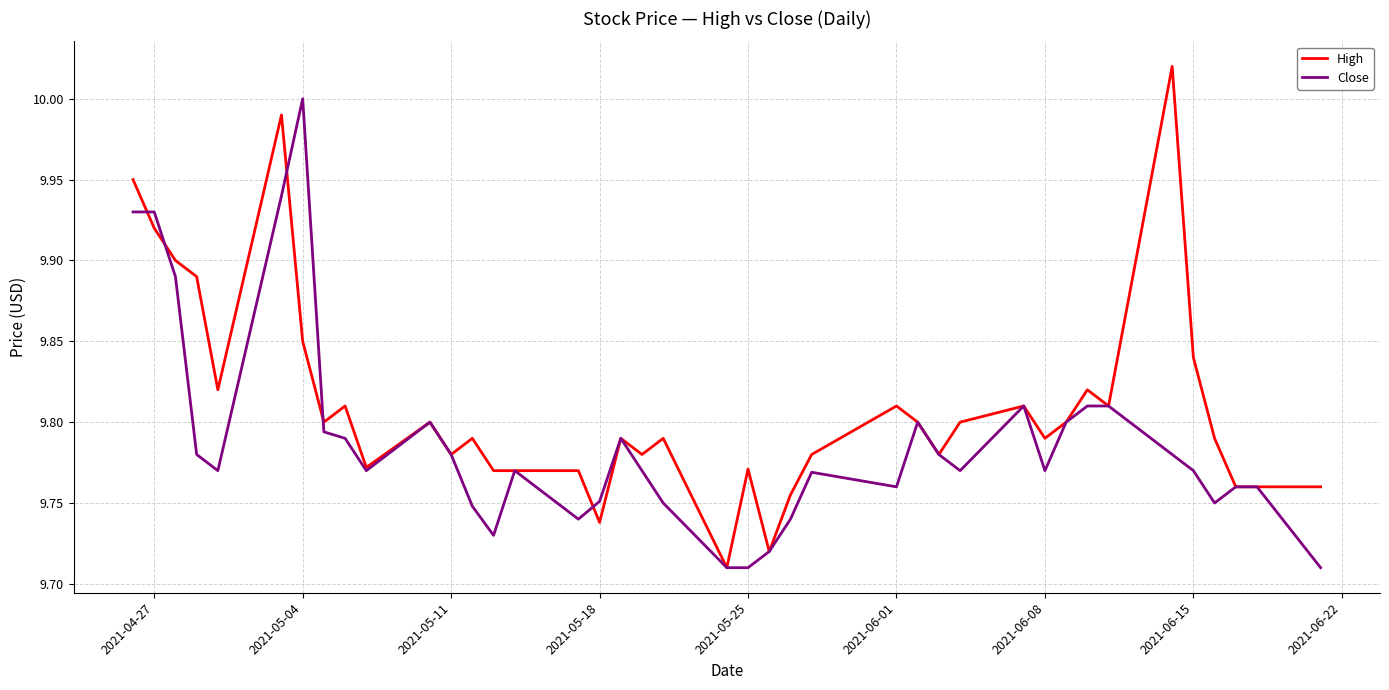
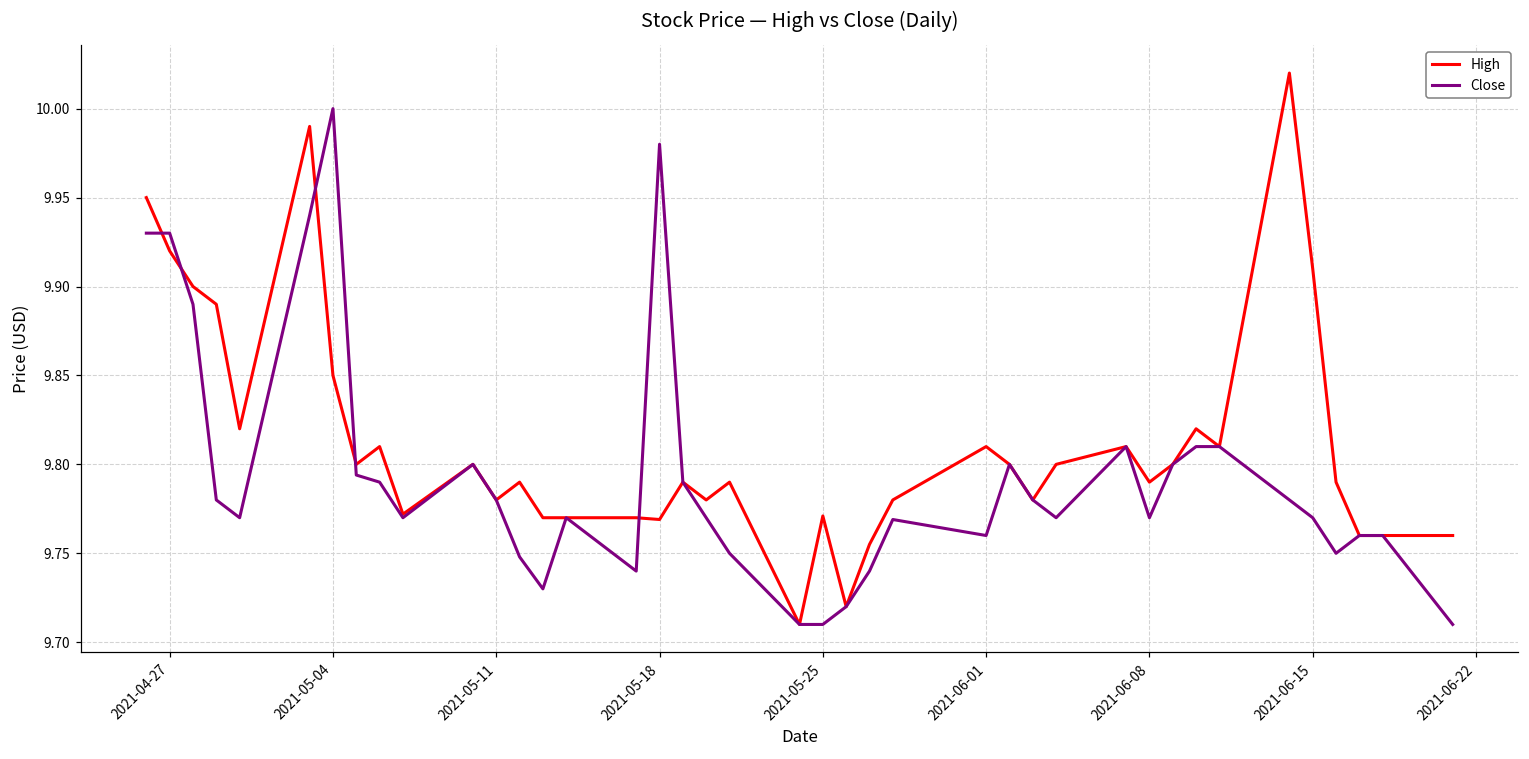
  {
    "High": {
      "2021-04-27": 9.920,
      "2021-05-04": 9.850,
-     "2021-05-18": 9.738,
+     "2021-05-18": 9.769,
      "2021-05-25": 9.771,
      "2021-06-01": 9.810,
      "2021-06-08": 9.790,
-     "2021-06-15": 9.84
+     "2021-06-15": 9.91
    },
    "Close": {
      "2021-04-27": 9.930,
      "2021-05-04": 10.000,
-     "2021-05-18": 9.751,
+     "2021-05-18": 9.980,
      "2021-05-25": 9.710,
      "2021-06-01": 9.760,
      "2021-06-08": 9.770,
      "2021-06-15": 9.770
    }
  }
